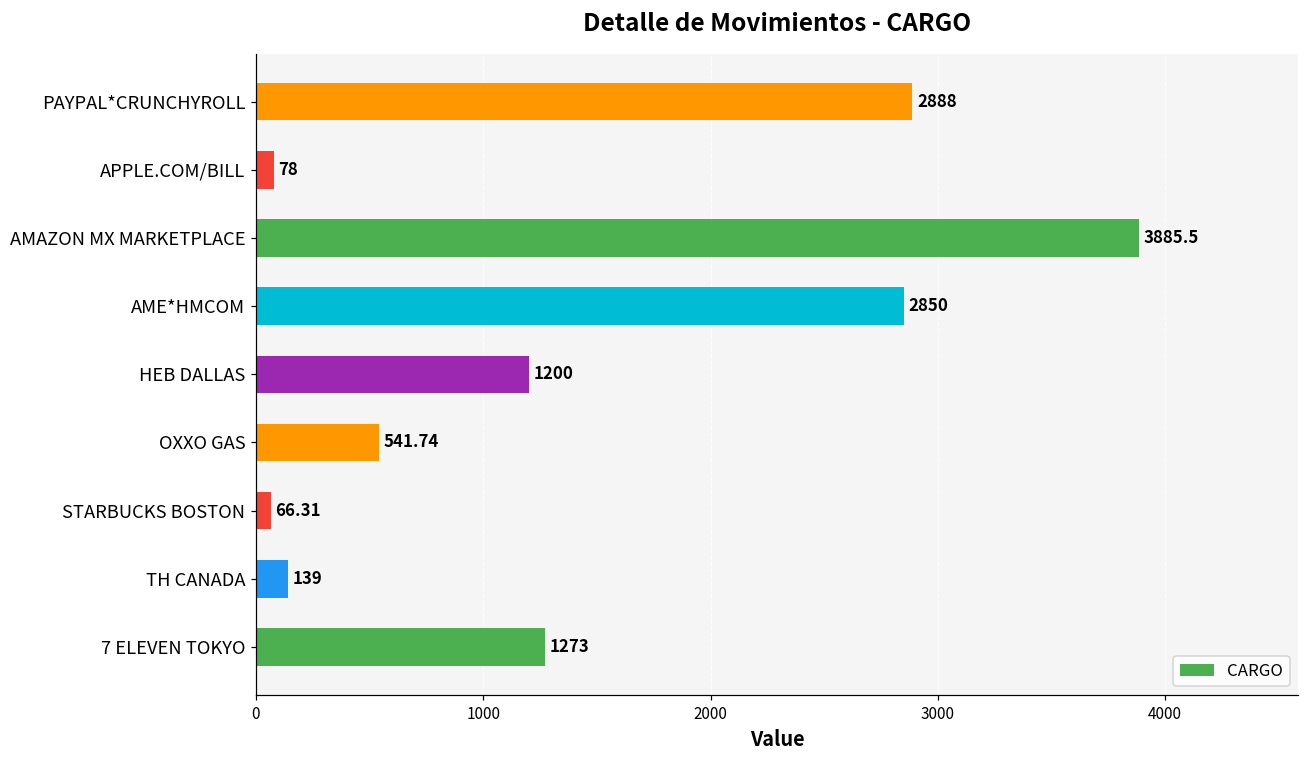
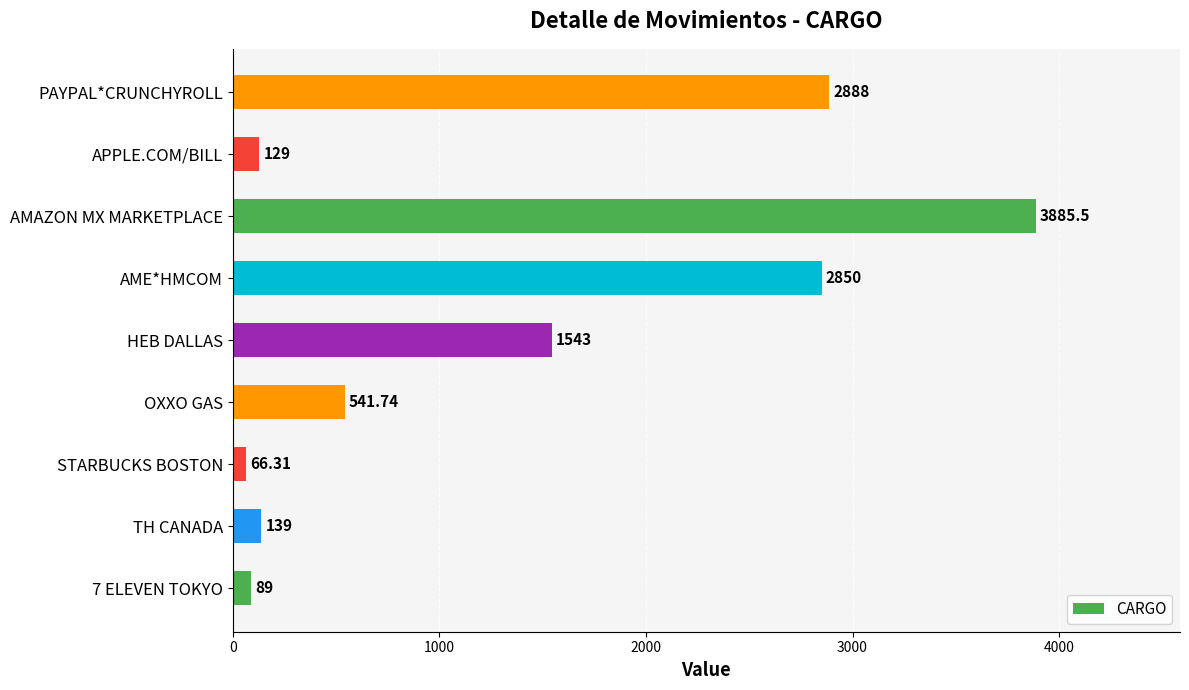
  {
    "PAYPAL*CRUNCHYROLL": 2888,
-   "APPLE.COM/BILL": 78,
+   "APPLE.COM/BILL": 129,
    "AMAZON MX MARKETPLACE": 3885.5,
    "AME*HMCOM": 2850,
-   "HEB DALLAS": 1200,
+   "HEB DALLAS": 1543,
    "OXXO GAS": 541.74,
    "STARBUCKS BOSTON": 66.31,
    "TH CANADA": 139,
-   "7 ELEVEN TOKYO": 1273
+   "7 ELEVEN TOKYO": 89
  }
